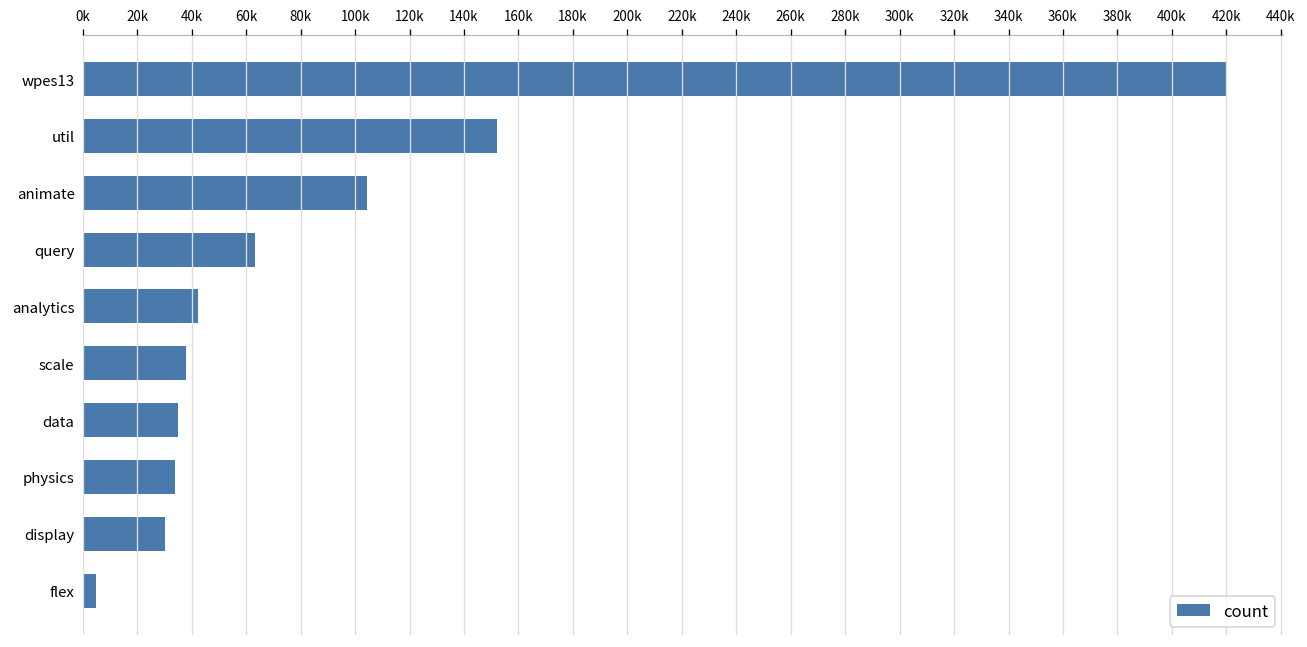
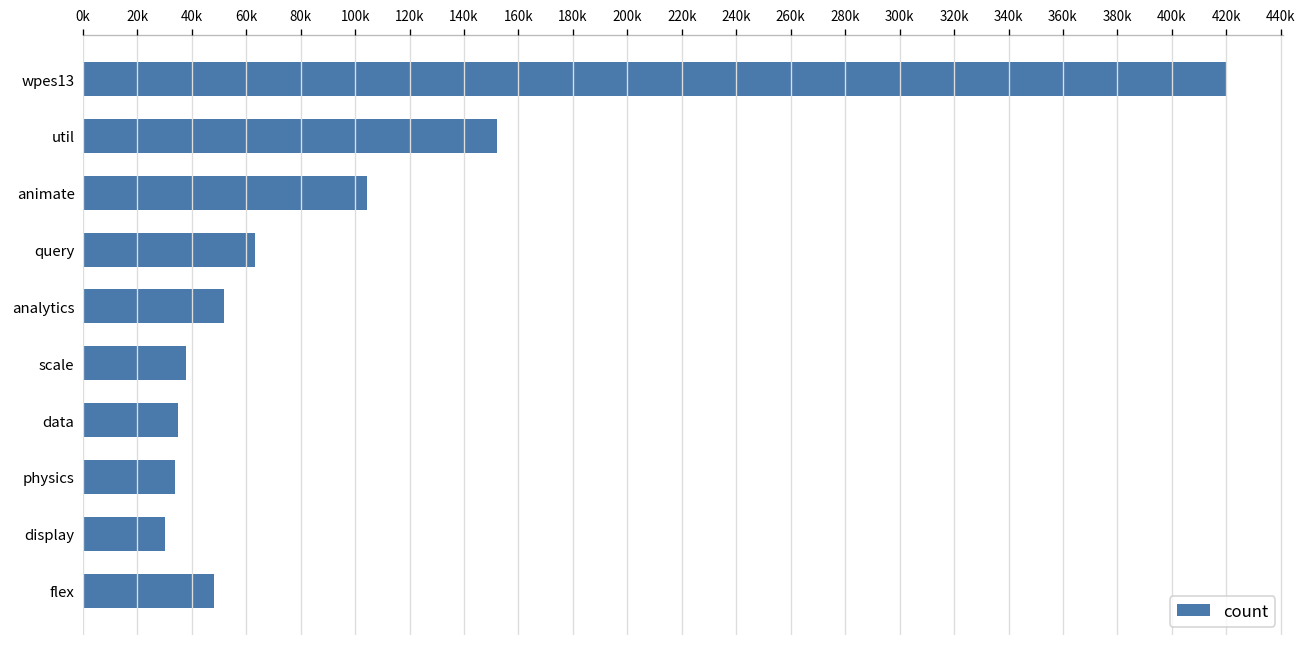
  {
    "wpes13": 420000,
    "util": 152000,
    "animate": 104000,
    "query": 63000,
-   "analytics": 42000,
+   "analytics": 52000,
    "scale": 38000,
    "data": 35000,
    "physics": 34000,
    "display": 30000,
-   "flex": 5000
+   "flex": 48000
  }
